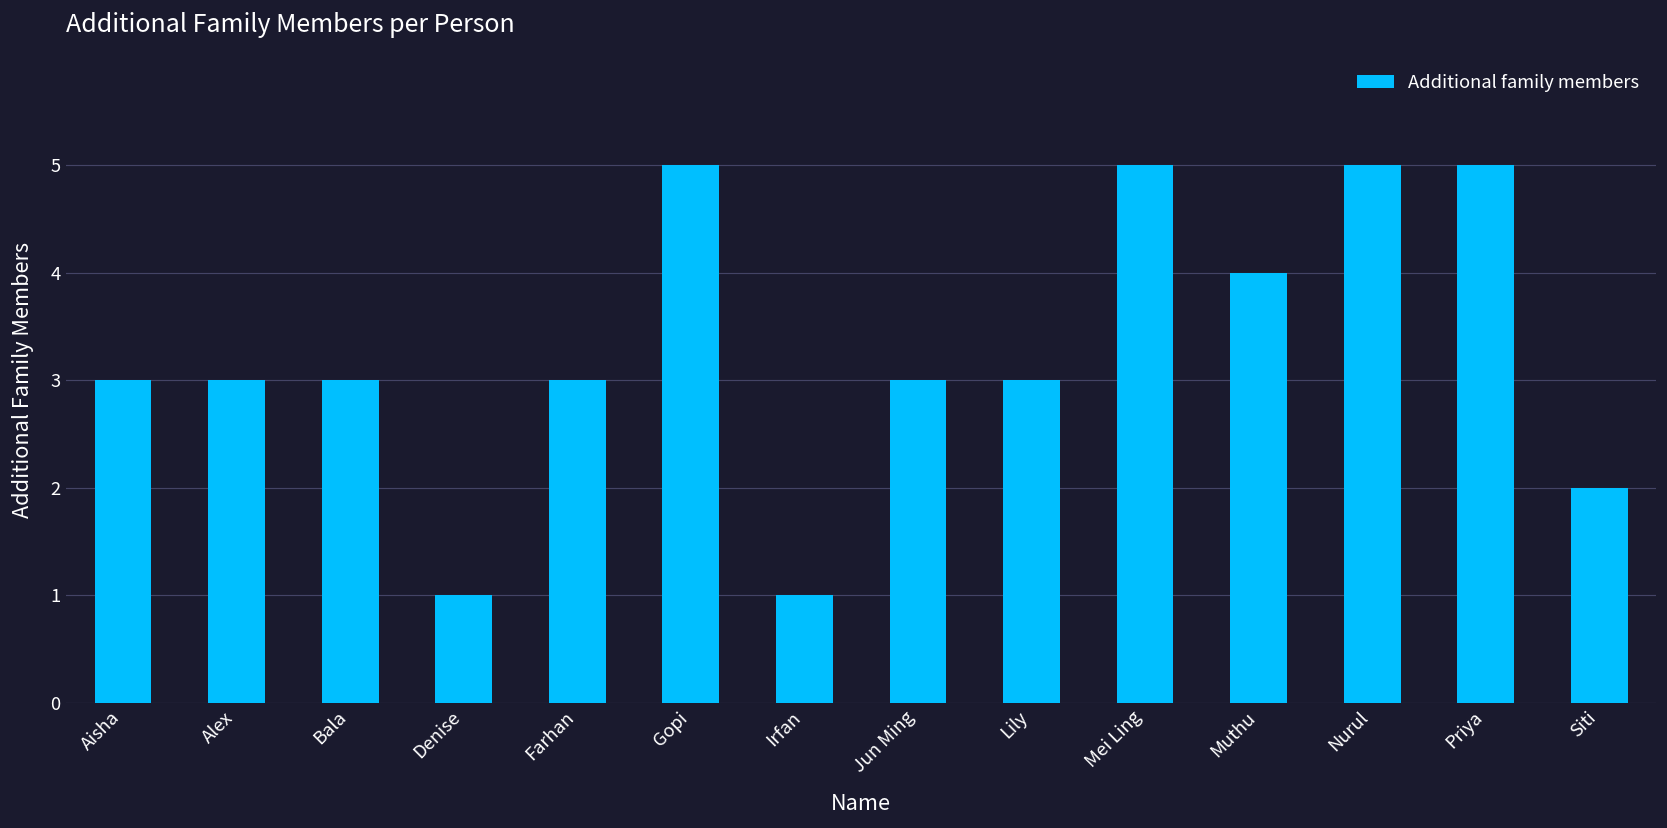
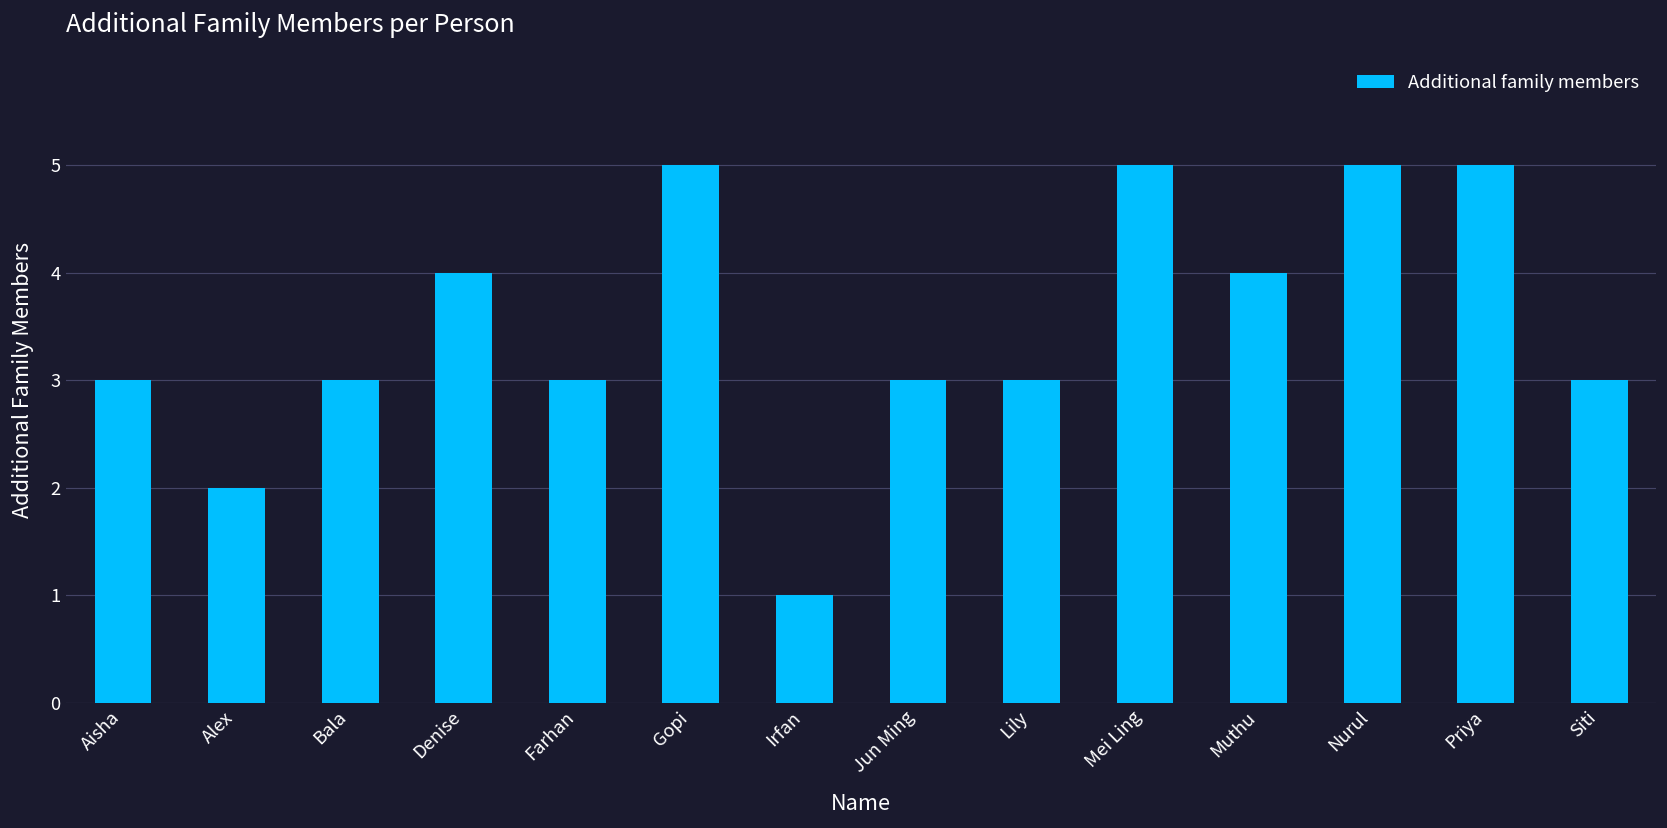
  {
    "Aisha": 3,
-   "Alex": 3,
+   "Alex": 2,
    "Bala": 3,
-   "Denise": 1,
+   "Denise": 4,
    "Farhan": 3,
    "Gopi": 5,
    "Irfan": 1,
    "Jun Ming": 3,
    "Lily": 3,
    "Mei Ling": 5,
    "Muthu": 4,
    "Nurul": 5,
    "Priya": 5,
-   "Siti": 2
+   "Siti": 3
  }
